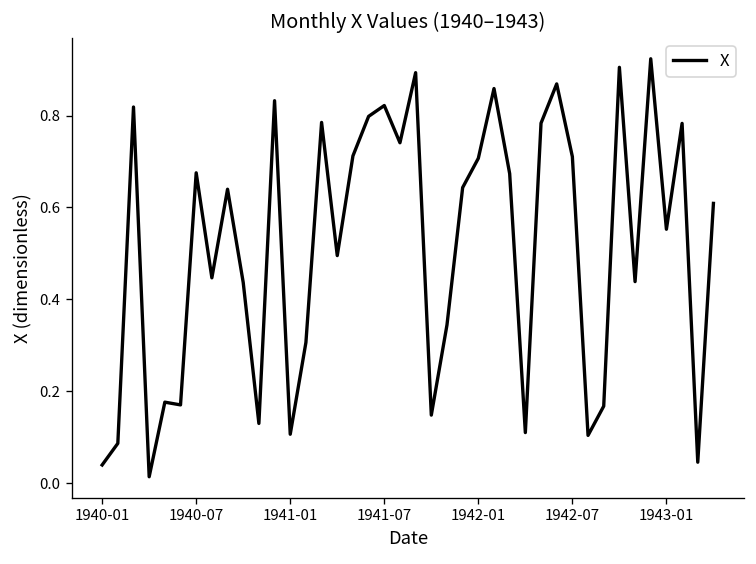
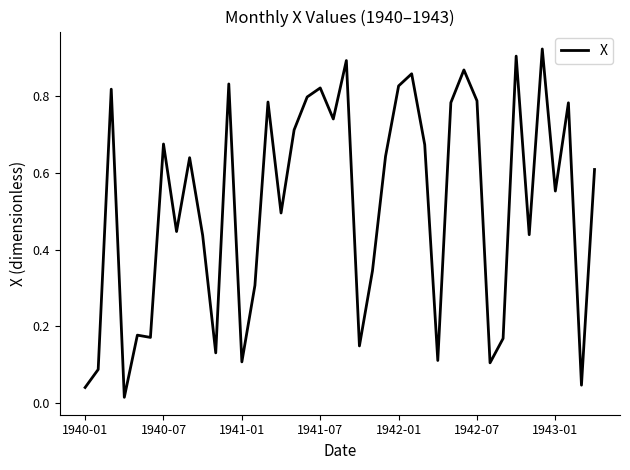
  {
    "1940-01": 0.04,
    "1940-07": 0.68,
    "1941-01": 0.11,
    "1941-07": 0.82,
-   "1942-01": 0.71,
-   "1942-07": 0.71,
+   "1942-01": 0.83,
+   "1942-07": 0.79,
    "1943-01": 0.55
  }
